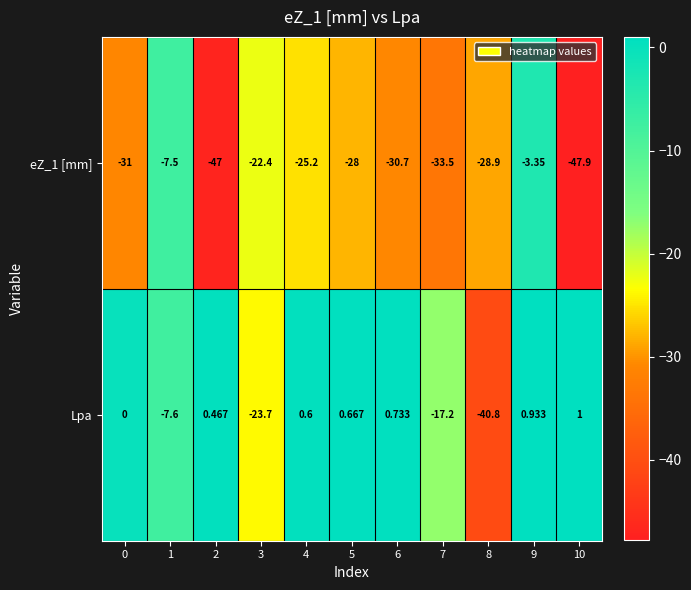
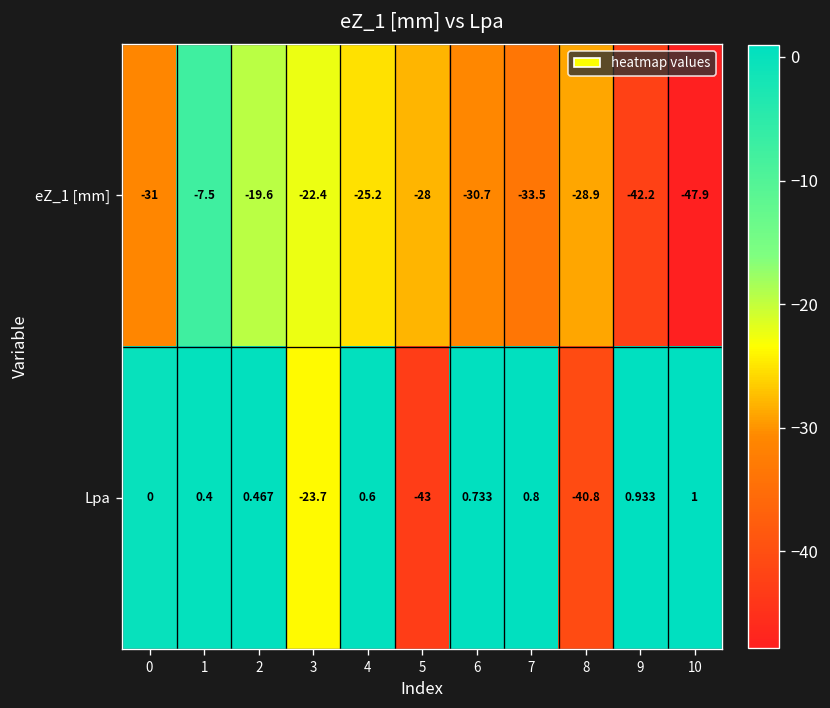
  {
    "eZ_1 [mm]": {
      "0": -31,
      "1": -7.5,
-     "2": -47,
+     "2": -19.6,
      "3": -22.4,
      "4": -25.2,
      "5": -28,
      "6": -30.7,
      "7": -33.5,
      "8": -28.9,
-     "9": -3.35,
+     "9": -42.2,
      "10": -47.9
    },
    "Lpa": {
      "0": 0,
-     "1": -7.6,
+     "1": 0.4,
      "2": 0.467,
      "3": -23.7,
      "4": 0.6,
-     "5": 0.667,
+     "5": -43,
      "6": 0.733,
-     "7": -17.2,
+     "7": 0.8,
      "8": -40.8,
      "9": 0.933,
      "10": 1
    }
  }
